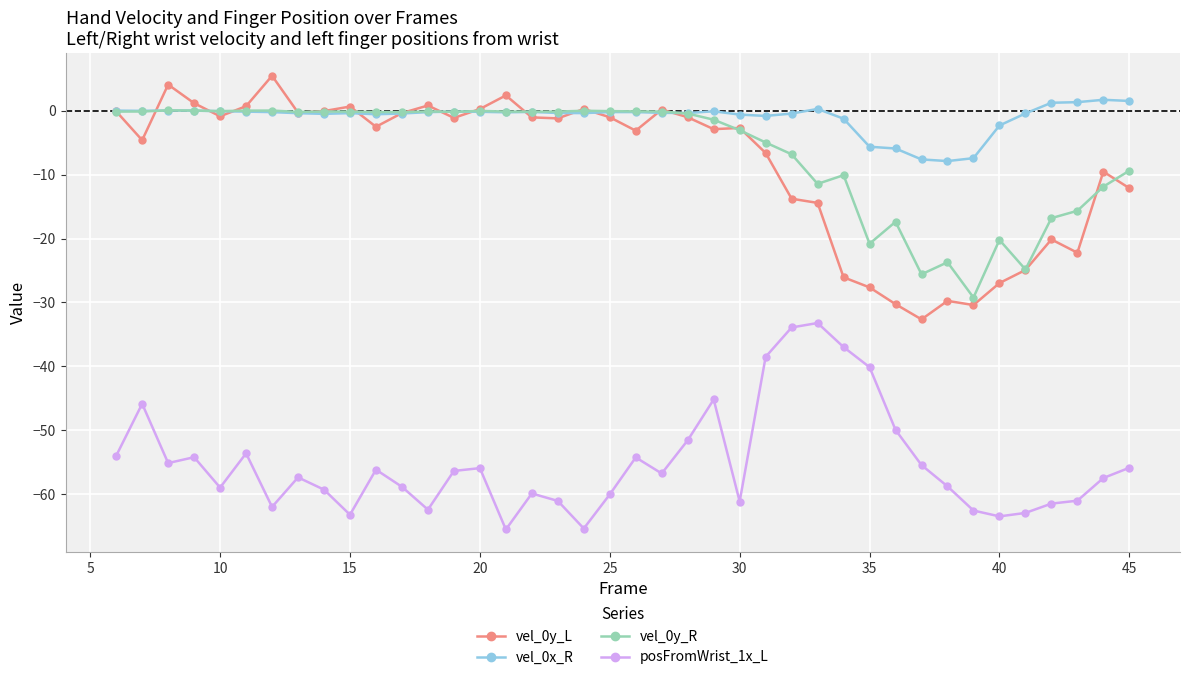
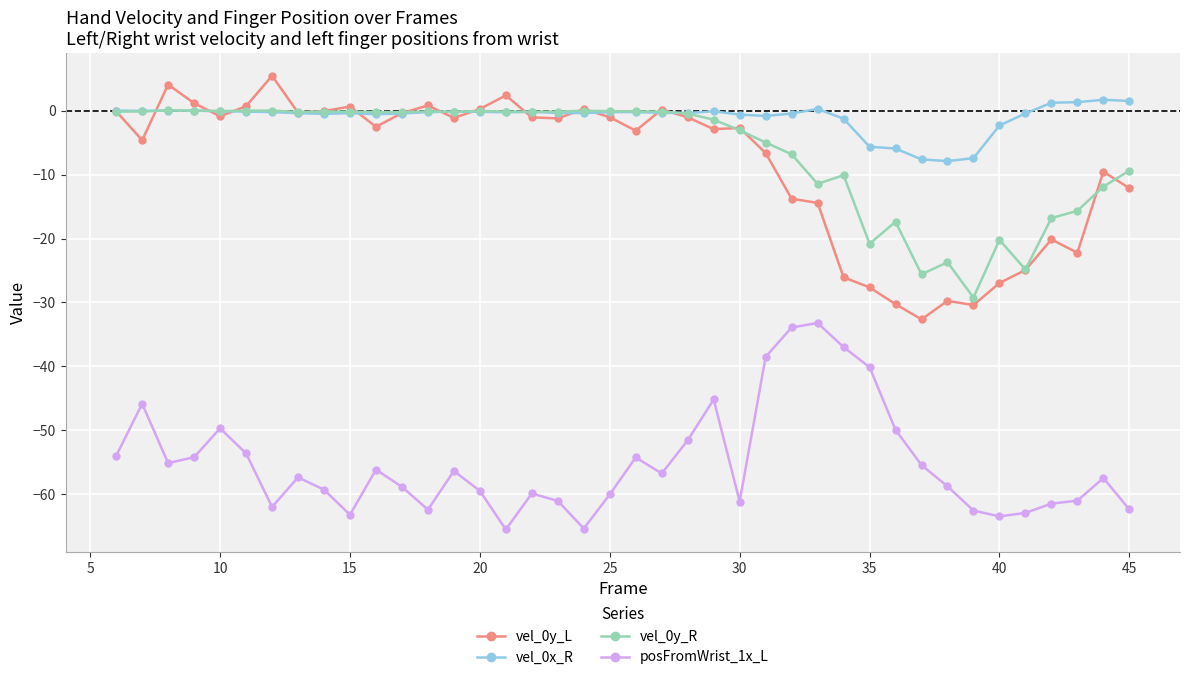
  {
    "vel_0y_L": {
      "10": -1,
      "15": 1,
      "25": -1,
      "35": -28,
      "40": -27,
      "45": -12
    },
    "posFromWrist_1x_L": {
-     "10": -59,
+     "10": -50,
      "15": -63,
-     "20": -56,
+     "20": -60,
      "25": -60,
      "30": -61,
      "35": -40,
      "40": -64,
-     "45": -56
+     "45": -62
    }
  }
